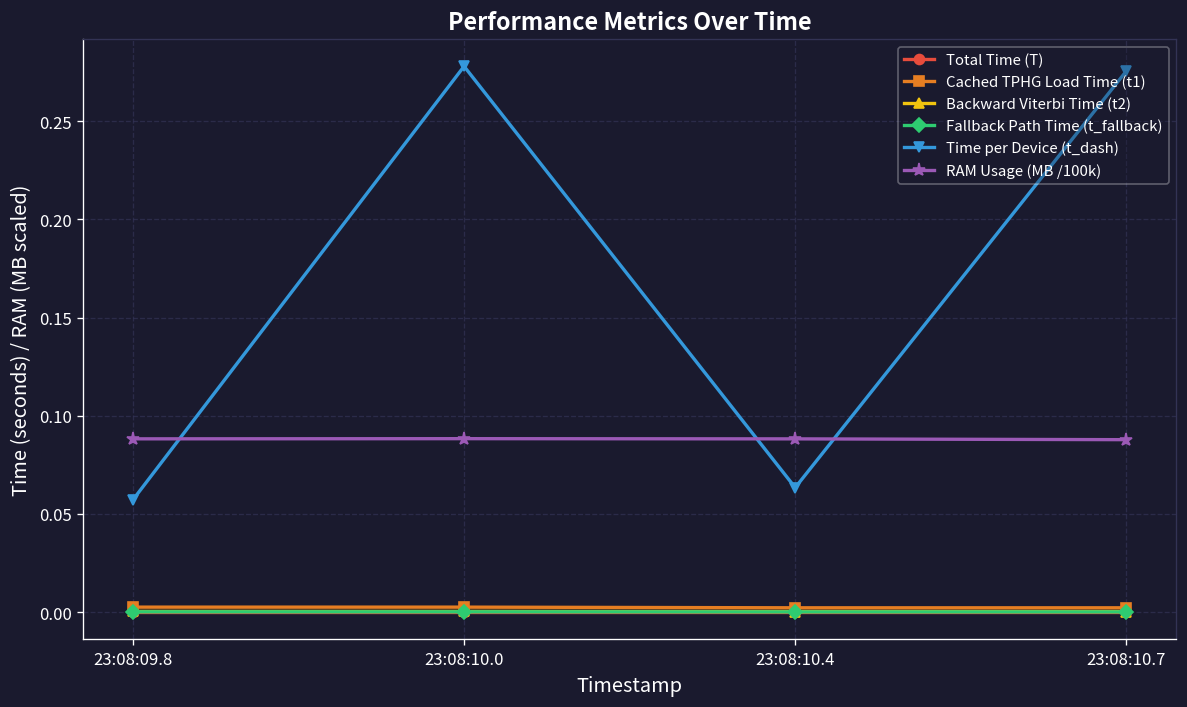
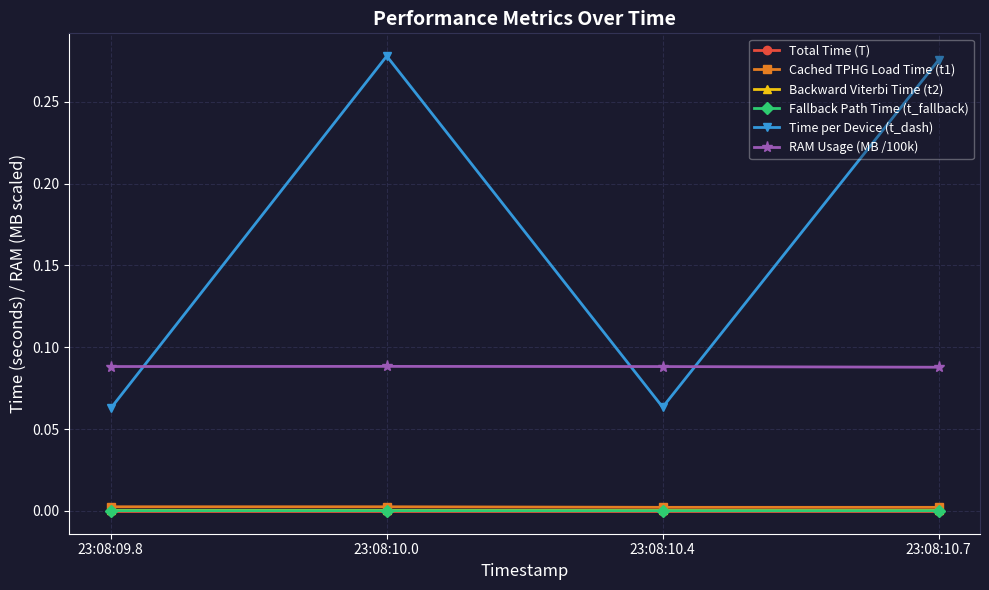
  {
    "Cached TPHG Load Time (t1)": {
      "23:08:09.8": 0.003,
      "23:08:10.0": 0.003,
      "23:08:10.4": 0.002,
      "23:08:10.7": 0.002
    },
    "Time per Device (t_dash)": {
-     "23:08:09.8": 0.057,
+     "23:08:09.8": 0.063,
      "23:08:10.0": 0.278,
      "23:08:10.4": 0.063
    },
    "RAM Usage (MB /100k)": {
      "23:08:09.8": 0.088,
      "23:08:10.0": 0.088,
      "23:08:10.4": 0.088,
      "23:08:10.7": 0.088
    }
  }
